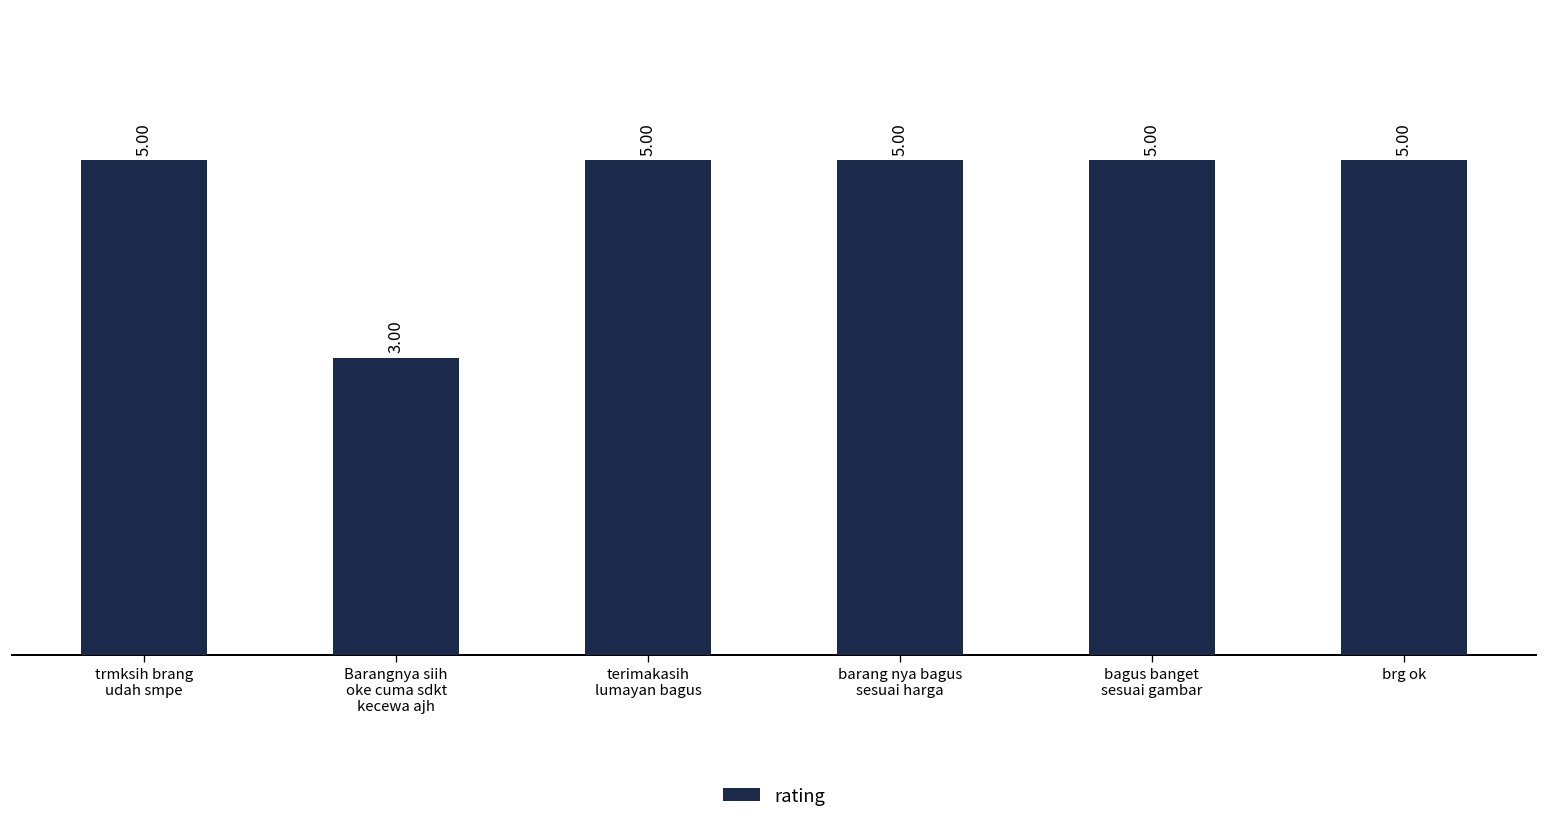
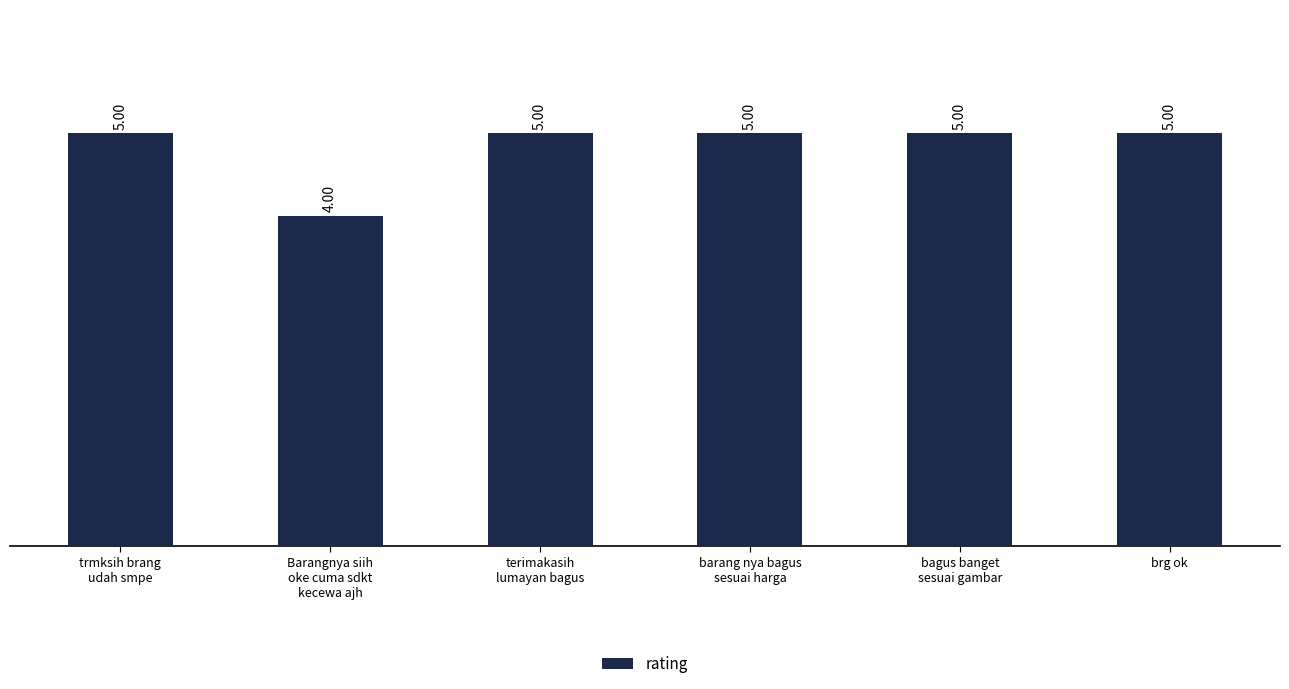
  {
    "trmksih brang udah smpe": 5.00,
-   "Barangnya siih oke cuma sdkt kecewa ajh": 3.00,
+   "Barangnya siih oke cuma sdkt kecewa ajh": 4.00,
    "terimakasih lumayan bagus": 5.00,
    "barang nya bagus sesuai harga": 5.00,
    "bagus banget sesuai gambar": 5.00,
    "brg ok": 5.00
  }
